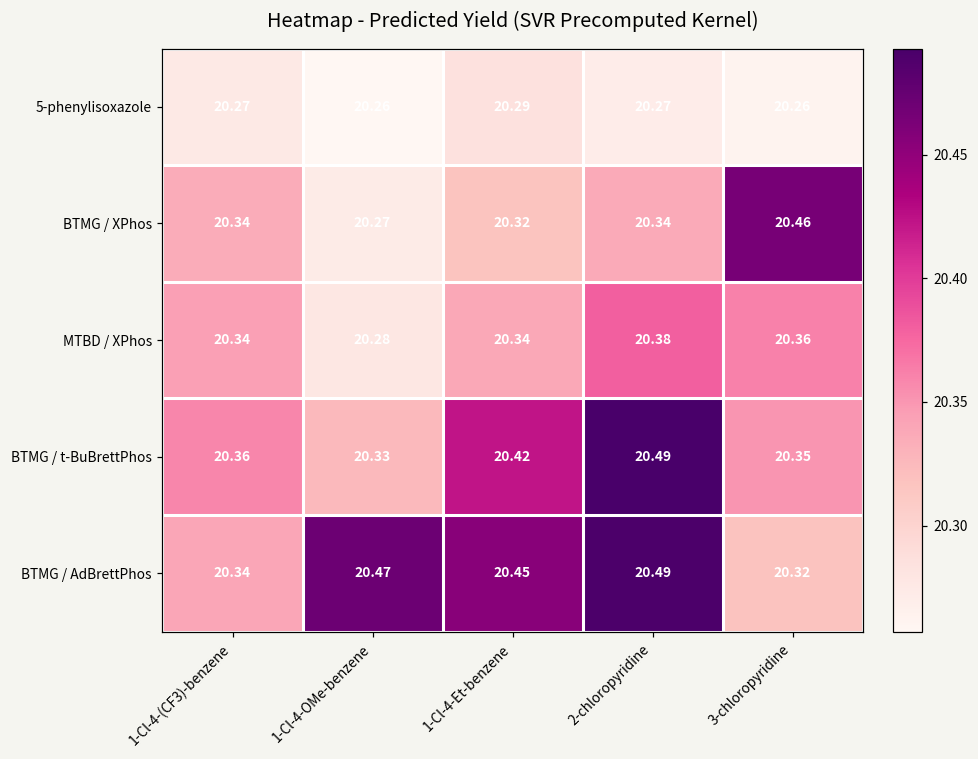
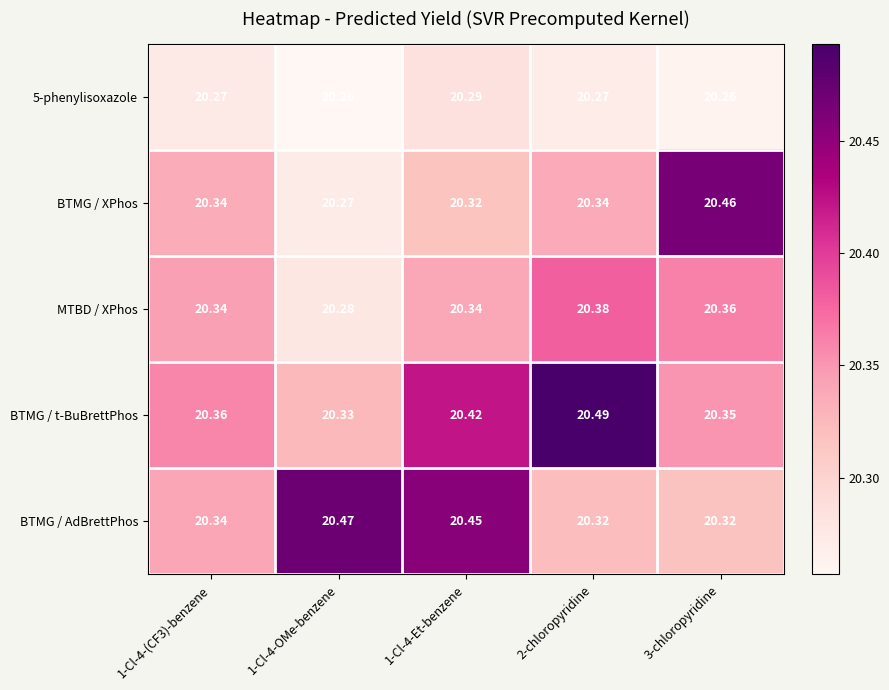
  {
    "BTMG / XPhos": {
      "1-Cl-4-(CF3)-benzene": 20.34,
      "1-Cl-4-Et-benzene": 20.32,
      "2-chloropyridine": 20.34,
      "3-chloropyridine": 20.46
    },
    "MTBD / XPhos": {
      "1-Cl-4-(CF3)-benzene": 20.34,
      "1-Cl-4-Et-benzene": 20.34,
      "2-chloropyridine": 20.38,
      "3-chloropyridine": 20.36
    },
    "BTMG / t-BuBrettPhos": {
      "1-Cl-4-(CF3)-benzene": 20.36,
      "1-Cl-4-OMe-benzene": 20.33,
      "1-Cl-4-Et-benzene": 20.42,
      "2-chloropyridine": 20.49,
      "3-chloropyridine": 20.35
    },
    "BTMG / AdBrettPhos": {
      "1-Cl-4-(CF3)-benzene": 20.34,
      "1-Cl-4-OMe-benzene": 20.47,
      "1-Cl-4-Et-benzene": 20.45,
-     "2-chloropyridine": 20.49,
+     "2-chloropyridine": 20.32,
      "3-chloropyridine": 20.32
    }
  }
